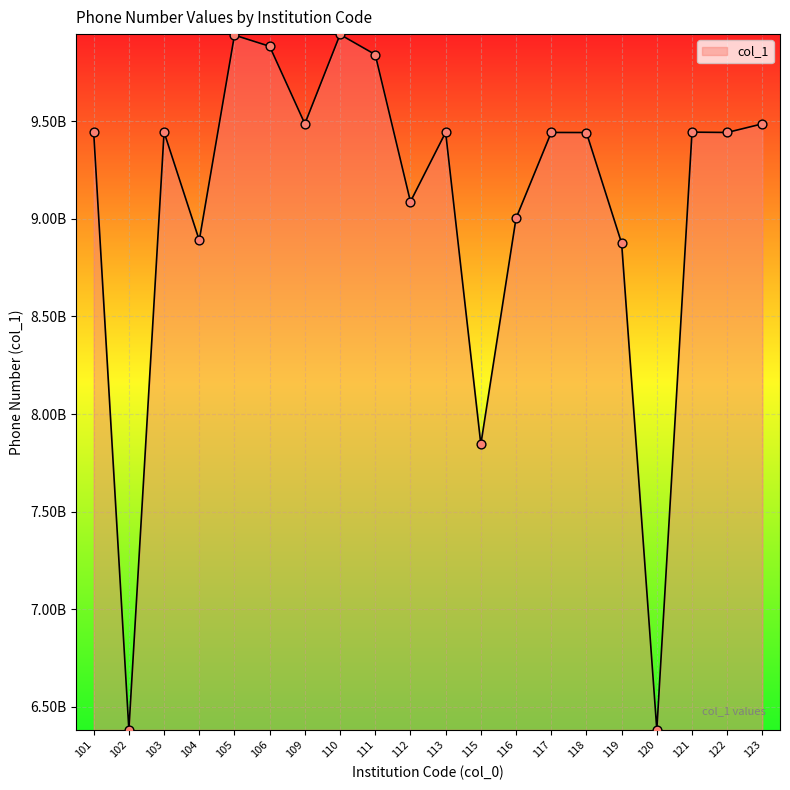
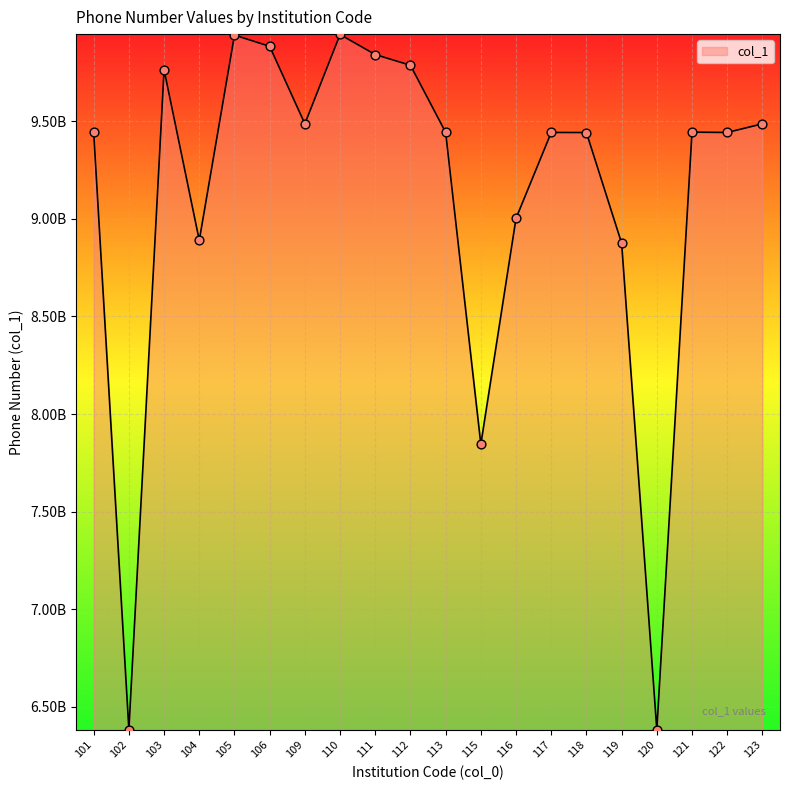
  {
    "101": 9440000000,
    "102": 6380000000,
-   "103": 9440000000,
+   "103": 9760000000,
    "104": 8890000000,
    "105": 9940000000,
    "106": 9880000000,
    "109": 9490000000,
    "110": 9940000000,
    "111": 9840000000,
-   "112": 9090000000,
+   "112": 9790000000,
    "113": 9440000000,
    "115": 7850000000,
    "116": 9000000000,
    "117": 9440000000,
    "118": 9440000000,
    "119": 8880000000,
    "120": 6380000000,
    "121": 9440000000,
    "122": 9440000000,
    "123": 9490000000
  }
